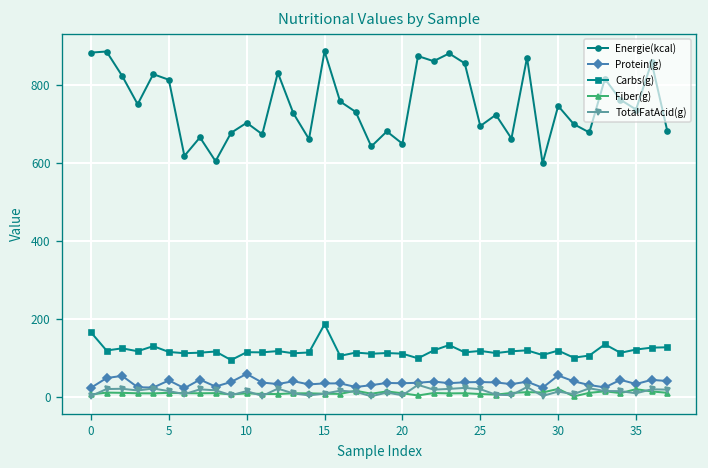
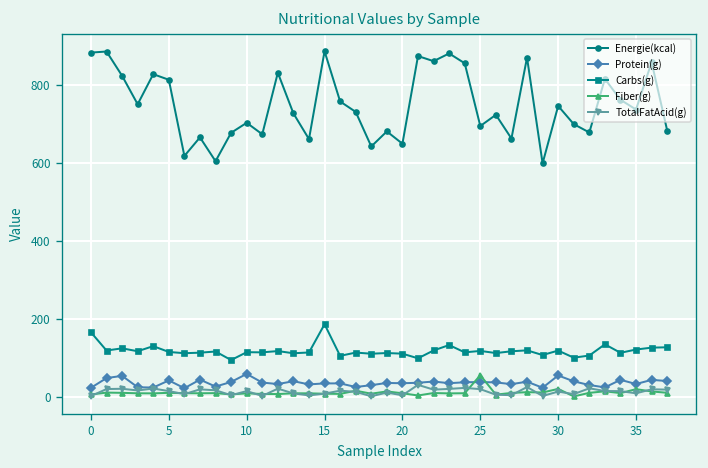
  {
    "Fiber(g)": {
-     "25": 10,
+     "25": 60,
      "35": 20
    }
  }
